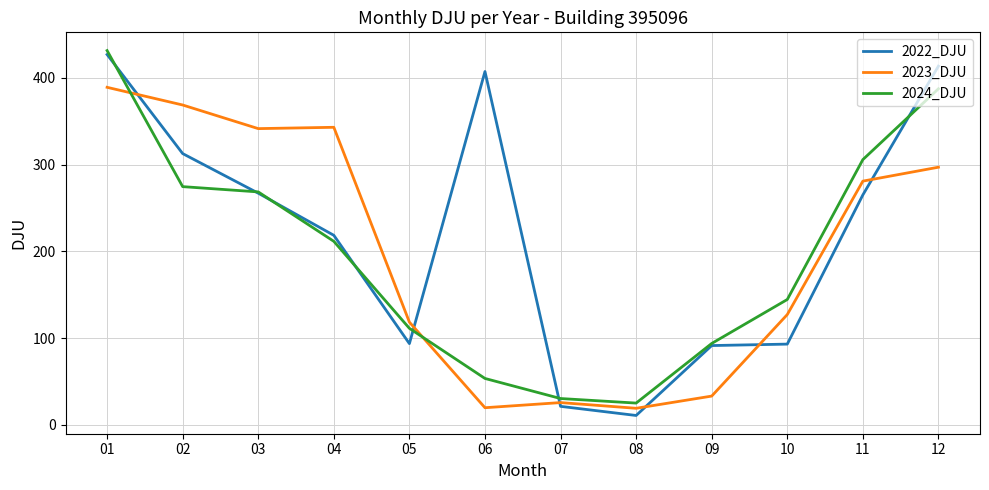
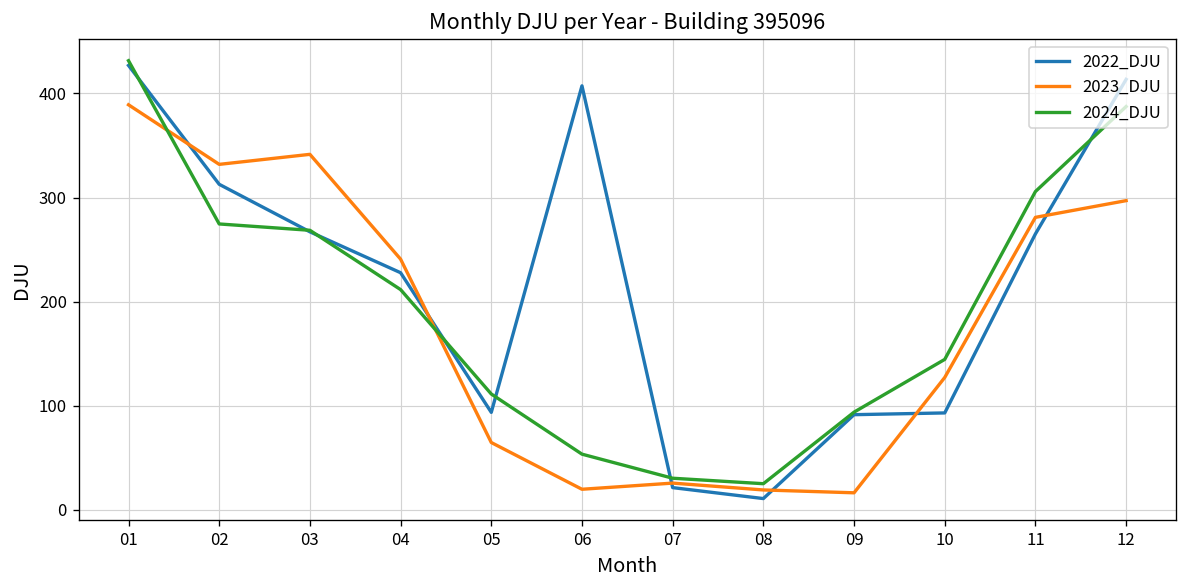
  {
    "2022_DJU": {
      "01": 430,
      "02": 310,
-     "04": 220,
+     "04": 230,
      "05": 90,
      "06": 410,
      "07": 20,
      "08": 10,
      "10": 90,
      "11": 270
    },
    "2023_DJU": {
      "01": 390,
-     "02": 370,
+     "02": 330,
      "03": 340,
-     "04": 340,
-     "05": 120,
+     "04": 240,
+     "05": 60,
      "06": 20,
      "07": 30,
      "08": 20,
-     "09": 30,
+     "09": 20,
      "10": 130,
      "11": 280,
      "12": 300
    },
    "2024_DJU": {
      "01": 430,
      "02": 270,
      "04": 210,
      "05": 110,
      "06": 50,
      "07": 30,
      "08": 30,
      "10": 140,
      "11": 310
    }
  }
